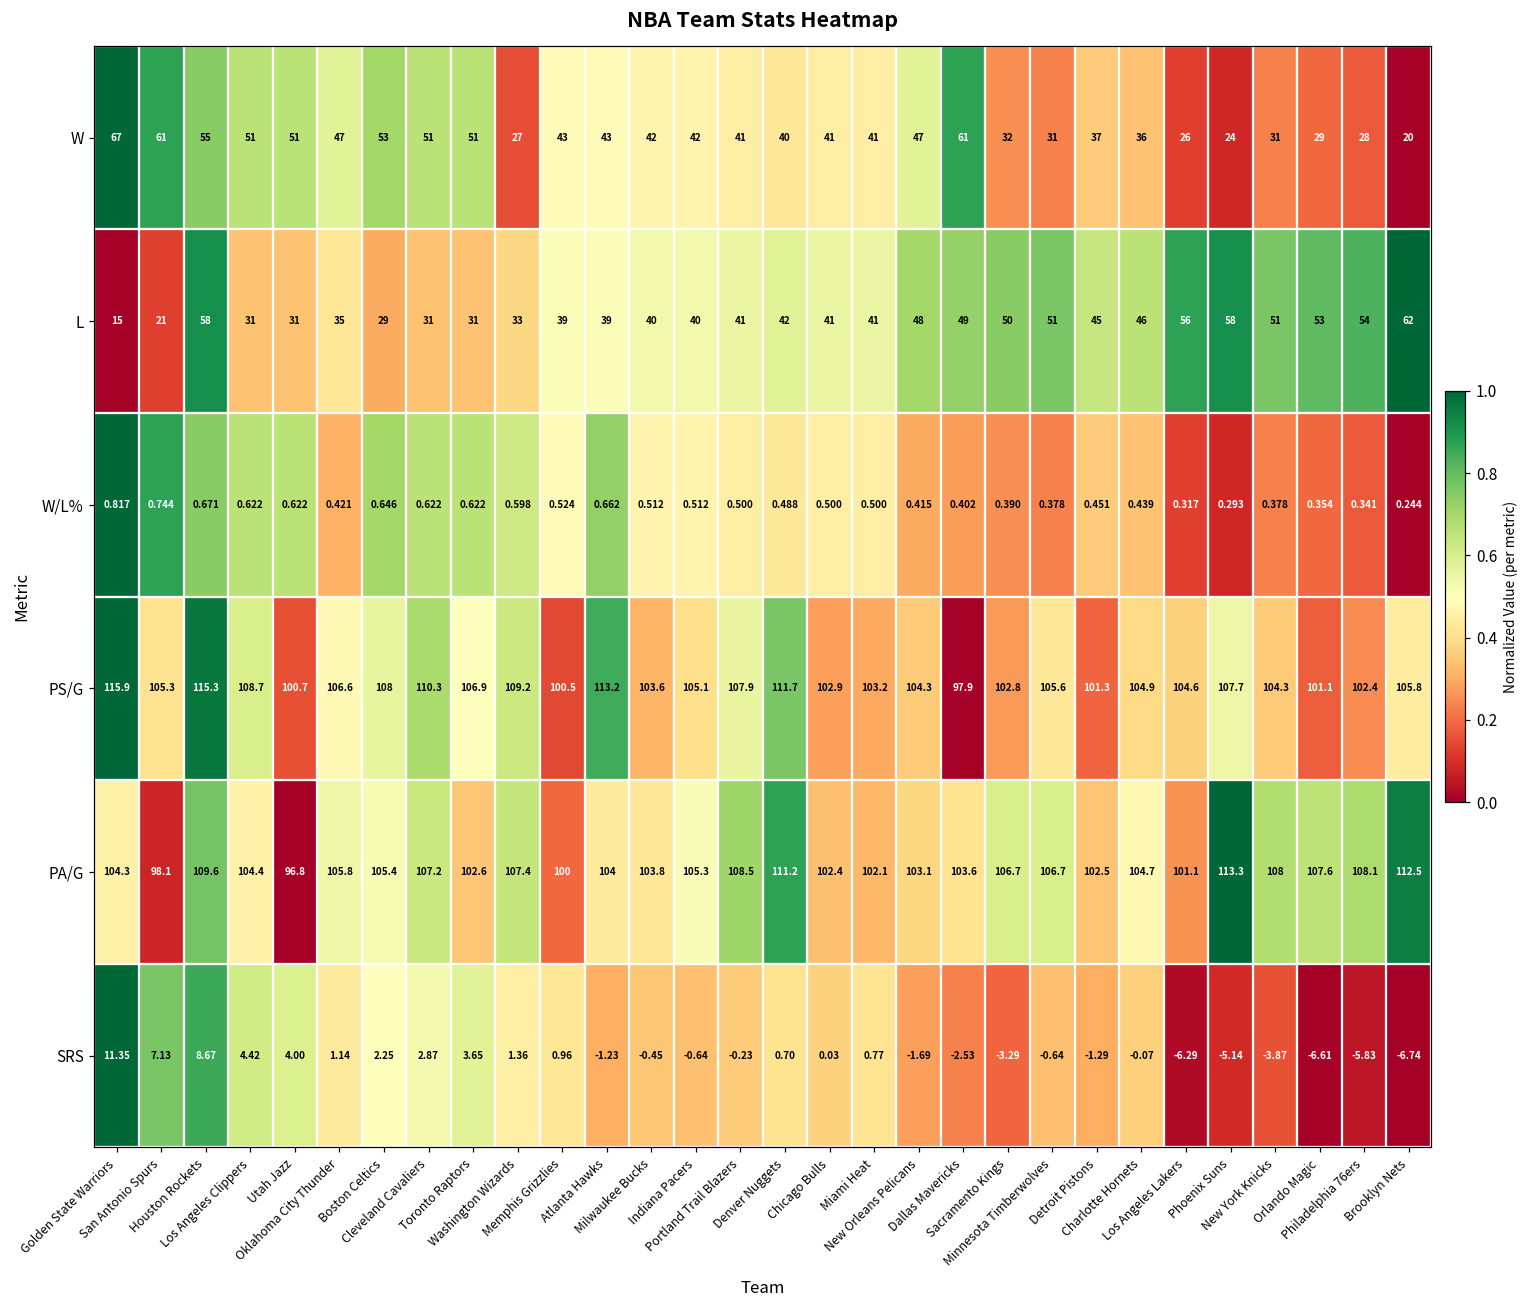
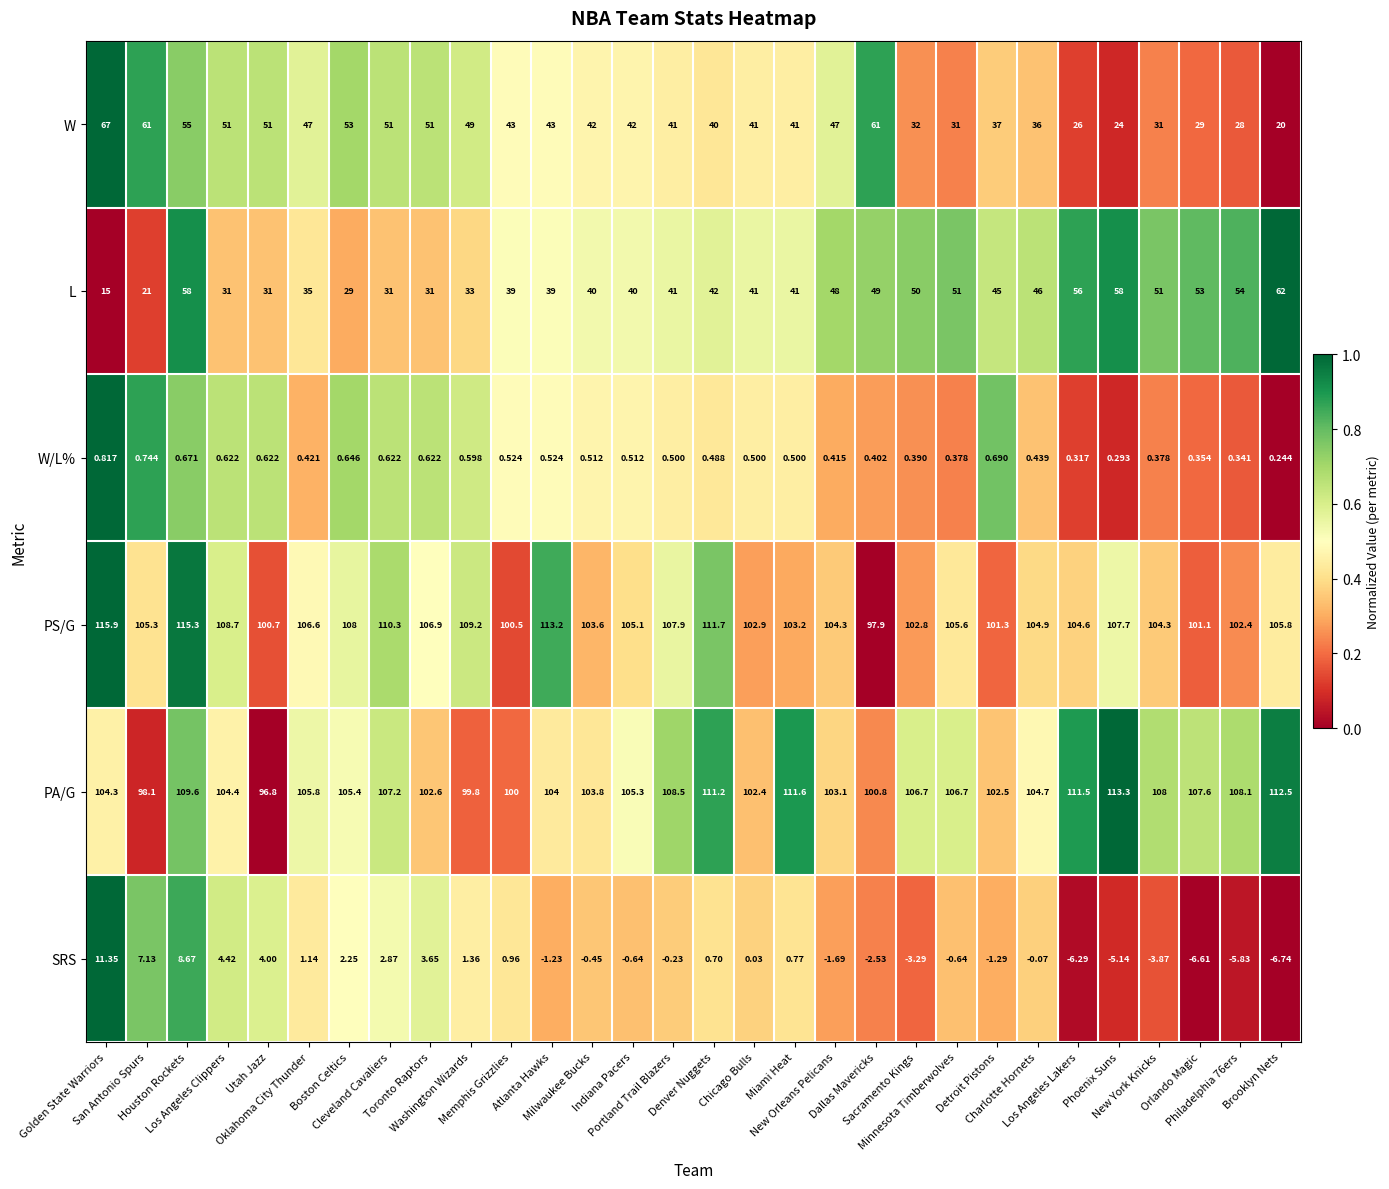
  {
    "W": {
      "Golden State Warriors": 67,
      "San Antonio Spurs": 61,
      "Houston Rockets": 55,
      "Los Angeles Clippers": 51,
      "Utah Jazz": 51,
      "Oklahoma City Thunder": 47,
      "Boston Celtics": 53,
      "Cleveland Cavaliers": 51,
      "Toronto Raptors": 51,
-     "Washington Wizards": 27,
+     "Washington Wizards": 49,
      "Memphis Grizzlies": 43,
      "Atlanta Hawks": 43,
      "Milwaukee Bucks": 42,
      "Indiana Pacers": 42,
      "Portland Trail Blazers": 41,
      "Denver Nuggets": 40,
      "Chicago Bulls": 41,
      "Miami Heat": 41,
      "New Orleans Pelicans": 47,
      "Dallas Mavericks": 61,
      "Sacramento Kings": 32,
      "Minnesota Timberwolves": 31,
      "Detroit Pistons": 37,
      "Charlotte Hornets": 36,
      "Los Angeles Lakers": 26,
      "Phoenix Suns": 24,
      "New York Knicks": 31,
      "Orlando Magic": 29,
      "Philadelphia 76ers": 28,
      "Brooklyn Nets": 20
    },
    "L": {
      "Golden State Warriors": 15,
      "San Antonio Spurs": 21,
      "Houston Rockets": 58,
      "Los Angeles Clippers": 31,
      "Utah Jazz": 31,
      "Oklahoma City Thunder": 35,
      "Boston Celtics": 29,
      "Cleveland Cavaliers": 31,
      "Toronto Raptors": 31,
      "Washington Wizards": 33,
      "Memphis Grizzlies": 39,
      "Atlanta Hawks": 39,
      "Milwaukee Bucks": 40,
      "Indiana Pacers": 40,
      "Portland Trail Blazers": 41,
      "Denver Nuggets": 42,
      "Chicago Bulls": 41,
      "Miami Heat": 41,
      "New Orleans Pelicans": 48,
      "Dallas Mavericks": 49,
      "Sacramento Kings": 50,
      "Minnesota Timberwolves": 51,
      "Detroit Pistons": 45,
      "Charlotte Hornets": 46,
      "Los Angeles Lakers": 56,
      "Phoenix Suns": 58,
      "New York Knicks": 51,
      "Orlando Magic": 53,
      "Philadelphia 76ers": 54,
      "Brooklyn Nets": 62
    },
    "W/L%": {
      "Golden State Warriors": 0.817,
      "San Antonio Spurs": 0.744,
      "Houston Rockets": 0.671,
      "Los Angeles Clippers": 0.622,
      "Utah Jazz": 0.622,
      "Oklahoma City Thunder": 0.421,
      "Boston Celtics": 0.646,
      "Cleveland Cavaliers": 0.622,
      "Toronto Raptors": 0.622,
      "Washington Wizards": 0.598,
      "Memphis Grizzlies": 0.524,
-     "Atlanta Hawks": 0.662,
+     "Atlanta Hawks": 0.524,
      "Milwaukee Bucks": 0.512,
      "Indiana Pacers": 0.512,
      "Portland Trail Blazers": 0.500,
      "Denver Nuggets": 0.488,
      "Chicago Bulls": 0.500,
      "Miami Heat": 0.500,
      "New Orleans Pelicans": 0.415,
      "Dallas Mavericks": 0.402,
      "Sacramento Kings": 0.390,
      "Minnesota Timberwolves": 0.378,
-     "Detroit Pistons": 0.451,
+     "Detroit Pistons": 0.690,
      "Charlotte Hornets": 0.439,
      "Los Angeles Lakers": 0.317,
      "Phoenix Suns": 0.293,
      "New York Knicks": 0.378,
      "Orlando Magic": 0.354,
      "Philadelphia 76ers": 0.341,
      "Brooklyn Nets": 0.244
    },
    "PS/G": {
      "Golden State Warriors": 115.9,
      "San Antonio Spurs": 105.3,
      "Houston Rockets": 115.3,
      "Los Angeles Clippers": 108.7,
      "Utah Jazz": 100.7,
      "Oklahoma City Thunder": 106.6,
      "Boston Celtics": 108,
      "Cleveland Cavaliers": 110.3,
      "Toronto Raptors": 106.9,
      "Washington Wizards": 109.2,
      "Memphis Grizzlies": 100.5,
      "Atlanta Hawks": 113.2,
      "Milwaukee Bucks": 103.6,
      "Indiana Pacers": 105.1,
      "Portland Trail Blazers": 107.9,
      "Denver Nuggets": 111.7,
      "Chicago Bulls": 102.9,
      "Miami Heat": 103.2,
      "New Orleans Pelicans": 104.3,
      "Dallas Mavericks": 97.9,
      "Sacramento Kings": 102.8,
      "Minnesota Timberwolves": 105.6,
      "Detroit Pistons": 101.3,
      "Charlotte Hornets": 104.9,
      "Los Angeles Lakers": 104.6,
      "Phoenix Suns": 107.7,
      "New York Knicks": 104.3,
      "Orlando Magic": 101.1,
      "Philadelphia 76ers": 102.4,
      "Brooklyn Nets": 105.8
    },
    "PA/G": {
      "Golden State Warriors": 104.3,
      "San Antonio Spurs": 98.1,
      "Houston Rockets": 109.6,
      "Los Angeles Clippers": 104.4,
      "Utah Jazz": 96.8,
      "Oklahoma City Thunder": 105.8,
      "Boston Celtics": 105.4,
      "Cleveland Cavaliers": 107.2,
      "Toronto Raptors": 102.6,
-     "Washington Wizards": 107.4,
+     "Washington Wizards": 99.8,
      "Memphis Grizzlies": 100,
      "Atlanta Hawks": 104,
      "Milwaukee Bucks": 103.8,
      "Indiana Pacers": 105.3,
      "Portland Trail Blazers": 108.5,
      "Denver Nuggets": 111.2,
      "Chicago Bulls": 102.4,
-     "Miami Heat": 102.1,
+     "Miami Heat": 111.6,
      "New Orleans Pelicans": 103.1,
-     "Dallas Mavericks": 103.6,
+     "Dallas Mavericks": 100.8,
      "Sacramento Kings": 106.7,
      "Minnesota Timberwolves": 106.7,
      "Detroit Pistons": 102.5,
      "Charlotte Hornets": 104.7,
-     "Los Angeles Lakers": 101.1,
+     "Los Angeles Lakers": 111.5,
      "Phoenix Suns": 113.3,
      "New York Knicks": 108,
      "Orlando Magic": 107.6,
      "Philadelphia 76ers": 108.1,
      "Brooklyn Nets": 112.5
    },
    "SRS": {
      "Golden State Warriors": 11.35,
      "San Antonio Spurs": 7.13,
      "Houston Rockets": 8.67,
      "Los Angeles Clippers": 4.42,
      "Utah Jazz": 4.00,
      "Oklahoma City Thunder": 1.14,
      "Boston Celtics": 2.25,
      "Cleveland Cavaliers": 2.87,
      "Toronto Raptors": 3.65,
      "Washington Wizards": 1.36,
      "Memphis Grizzlies": 0.96,
      "Atlanta Hawks": -1.23,
      "Milwaukee Bucks": -0.45,
      "Indiana Pacers": -0.64,
      "Portland Trail Blazers": -0.23,
      "Denver Nuggets": 0.70,
      "Chicago Bulls": 0.03,
      "Miami Heat": 0.77,
      "New Orleans Pelicans": -1.69,
      "Dallas Mavericks": -2.53,
      "Sacramento Kings": -3.29,
      "Minnesota Timberwolves": -0.64,
      "Detroit Pistons": -1.29,
      "Charlotte Hornets": -0.07,
      "Los Angeles Lakers": -6.29,
      "Phoenix Suns": -5.14,
      "New York Knicks": -3.87,
      "Orlando Magic": -6.61,
      "Philadelphia 76ers": -5.83,
      "Brooklyn Nets": -6.74
    }
  }
